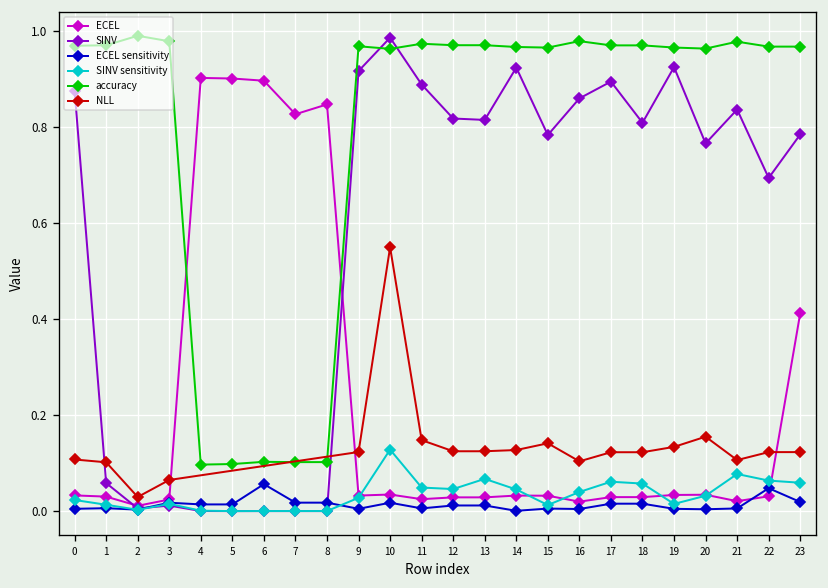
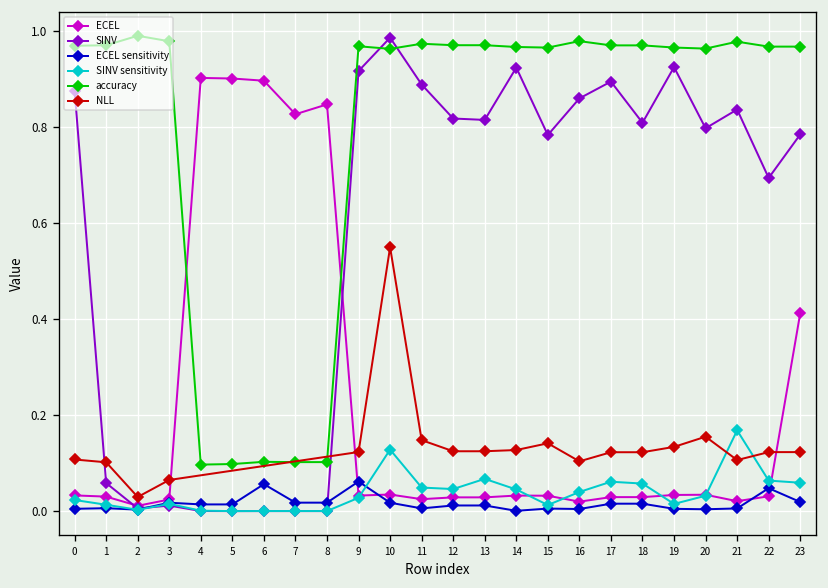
  {
    "ECEL": {
      "0": 0.03,
      "1": 0.03,
      "3": 0.02,
      "4": 0.90,
      "5": 0.90,
      "6": 0.90,
      "7": 0.83,
      "8": 0.85,
      "10": 0.03,
      "11": 0.02,
      "12": 0.03,
      "13": 0.03,
      "14": 0.03,
      "15": 0.03,
      "16": 0.02,
      "17": 0.03,
      "18": 0.03,
      "19": 0.03,
      "21": 0.02,
      "22": 0.03,
      "23": 0.41
    },
    "SINV": {
      "1": 0.06,
      "9": 0.92,
      "10": 0.99,
      "11": 0.89,
      "12": 0.82,
      "13": 0.82,
      "14": 0.92,
      "15": 0.78,
      "16": 0.86,
      "17": 0.90,
      "18": 0.81,
      "19": 0.93,
-     "20": 0.77,
+     "20": 0.80,
      "21": 0.84,
      "22": 0.69,
      "23": 0.79
    },
    "ECEL sensitivity": {
      "0": 0.00,
      "1": 0.01,
      "4": 0.01,
      "5": 0.01,
      "6": 0.06,
      "7": 0.02,
      "8": 0.02,
-     "9": 0.00,
+     "9": 0.06,
      "10": 0.02,
      "11": 0.01,
      "12": 0.01,
      "13": 0.01,
      "14": 0.00,
      "15": 0.01,
      "16": 0.00,
      "17": 0.02,
      "18": 0.02,
      "19": 0.00,
      "20": 0.00,
      "21": 0.01,
      "22": 0.05,
      "23": 0.02
    },
    "SINV sensitivity": {
      "0": 0.02,
      "1": 0.01,
      "10": 0.13,
      "11": 0.05,
      "12": 0.05,
      "13": 0.07,
      "14": 0.05,
      "15": 0.01,
      "16": 0.04,
      "17": 0.06,
      "18": 0.06,
      "19": 0.01,
-     "21": 0.08,
+     "21": 0.17,
      "22": 0.06,
      "23": 0.06
    },
    "accuracy": {
      "4": 0.10,
      "5": 0.10,
      "6": 0.10,
      "7": 0.10,
      "8": 0.10,
      "9": 0.97,
      "10": 0.96,
      "11": 0.97,
      "12": 0.97,
      "13": 0.97,
      "14": 0.97,
      "15": 0.97,
      "16": 0.98,
      "17": 0.97,
      "18": 0.97,
      "19": 0.97,
      "20": 0.96,
      "21": 0.98,
      "22": 0.97,
      "23": 0.97
    },
    "NLL": {
      "0": 0.11,
      "1": 0.10,
      "2": 0.03,
      "3": 0.06,
      "9": 0.12,
      "10": 0.55,
      "11": 0.15,
      "12": 0.12,
      "13": 0.12,
      "14": 0.13,
      "15": 0.14,
      "16": 0.10,
      "17": 0.12,
      "18": 0.12,
      "19": 0.13,
      "20": 0.16,
      "21": 0.11,
      "22": 0.12,
      "23": 0.12
    }
  }
